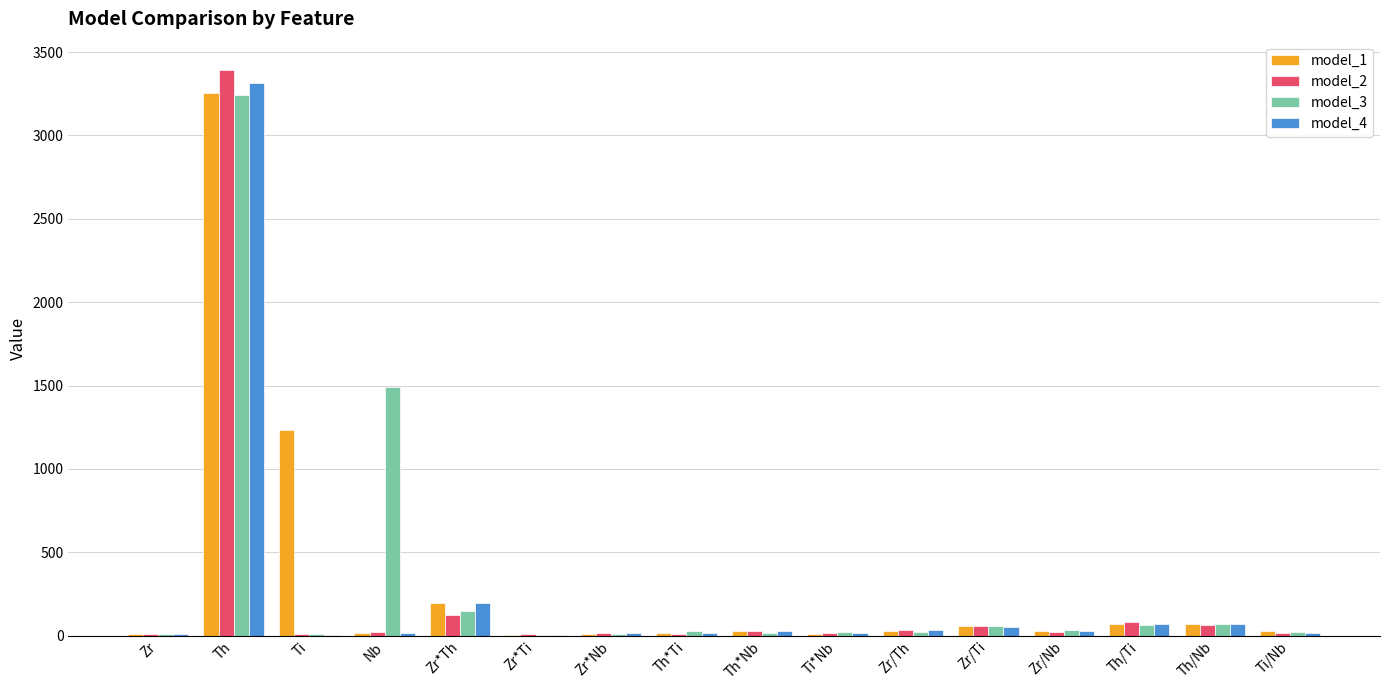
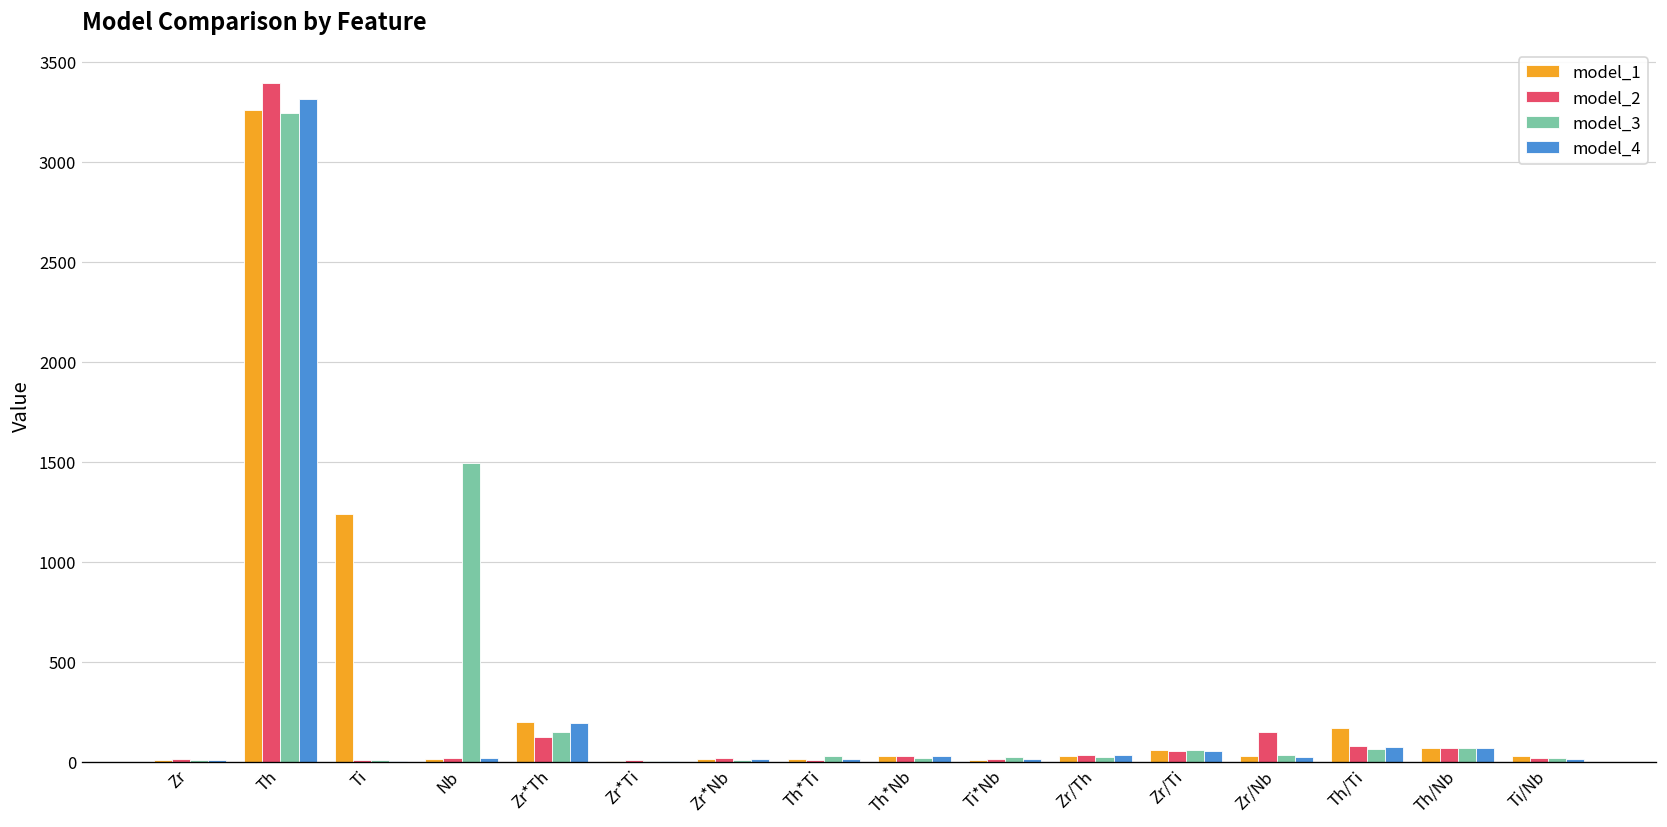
  {
    "model_1": {
      "Th": 3260,
      "Ti": 1240,
      "Zr*Th": 200,
      "Th*Nb": 30,
      "Zr/Th": 30,
      "Zr/Ti": 60,
      "Zr/Nb": 30,
-     "Th/Ti": 70,
+     "Th/Ti": 170,
      "Th/Nb": 70,
      "Ti/Nb": 30
    },
    "model_2": {
      "Th": 3390,
      "Nb": 20,
      "Zr*Th": 130,
      "Zr*Nb": 20,
      "Th*Nb": 30,
      "Zr/Th": 30,
      "Zr/Ti": 50,
-     "Zr/Nb": 20,
+     "Zr/Nb": 150,
      "Th/Ti": 80,
      "Th/Nb": 70,
      "Ti/Nb": 20
    },
    "model_3": {
      "Th": 3240,
      "Nb": 1490,
      "Zr*Th": 150,
      "Th*Ti": 30,
      "Th*Nb": 20,
      "Ti*Nb": 20,
      "Zr/Th": 20,
      "Zr/Ti": 60,
      "Zr/Nb": 30,
      "Th/Ti": 60,
      "Th/Nb": 70,
      "Ti/Nb": 20
    },
    "model_4": {
      "Th": 3310,
      "Nb": 20,
      "Zr*Th": 190,
      "Th*Nb": 30,
      "Zr/Th": 30,
      "Zr/Ti": 50,
      "Zr/Nb": 30,
      "Th/Ti": 70,
      "Th/Nb": 70,
      "Ti/Nb": 20
    }
  }
